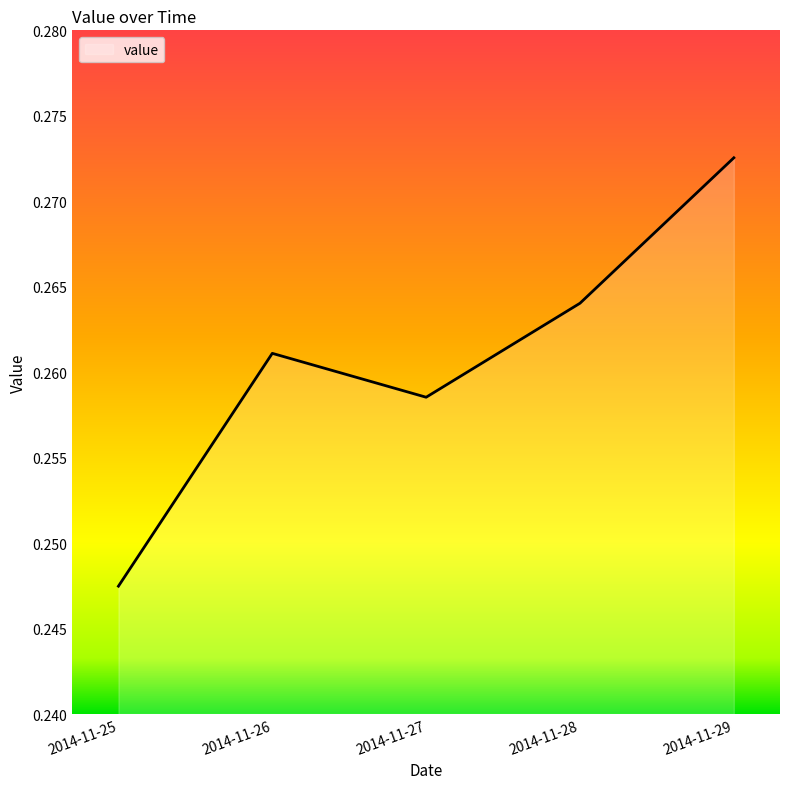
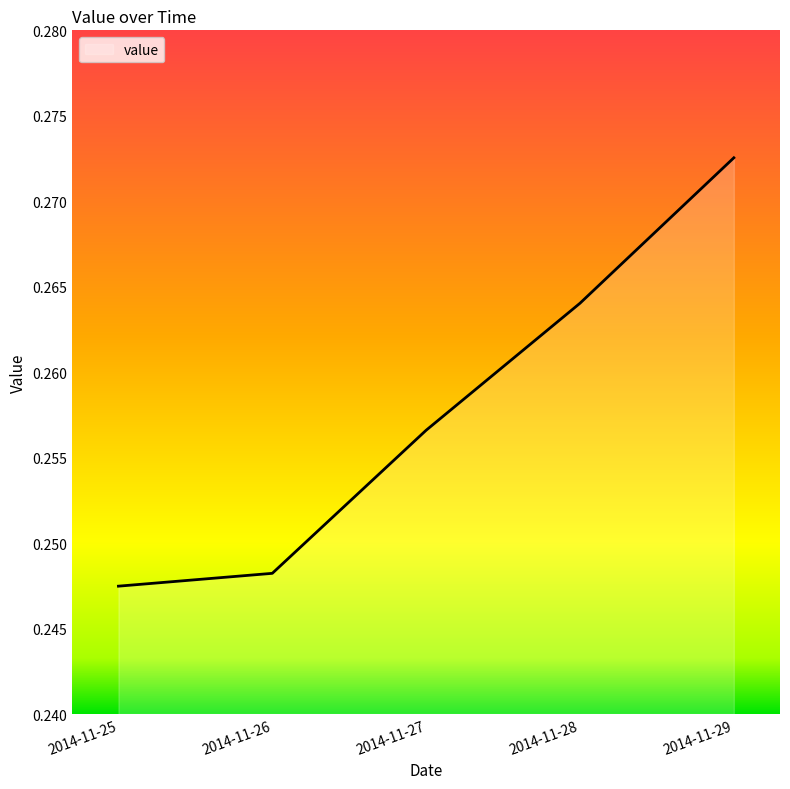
  {
    "2014-11-25": 0.2475,
-   "2014-11-26": 0.2611,
-   "2014-11-27": 0.2585,
+   "2014-11-26": 0.2482,
+   "2014-11-27": 0.2566,
    "2014-11-28": 0.2640,
    "2014-11-29": 0.2725
  }
